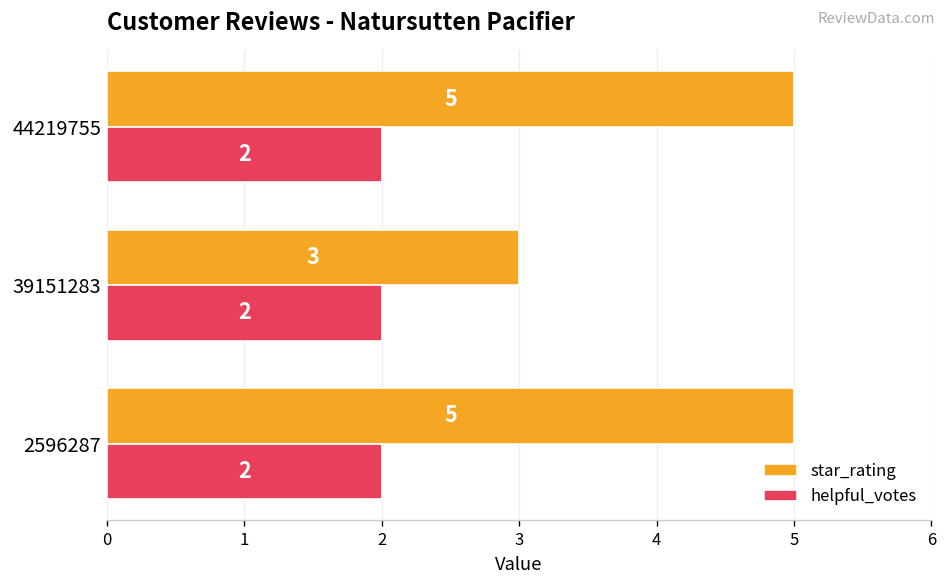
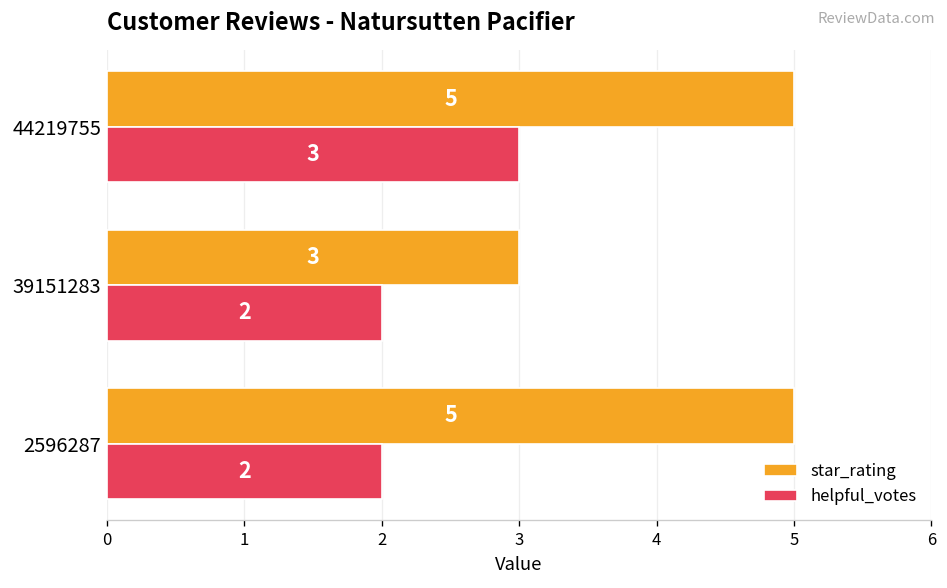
  {
    "star_rating": {
      "44219755": 5,
      "39151283": 3,
      "2596287": 5
    },
    "helpful_votes": {
-     "44219755": 2,
+     "44219755": 3,
      "39151283": 2,
      "2596287": 2
    }
  }
